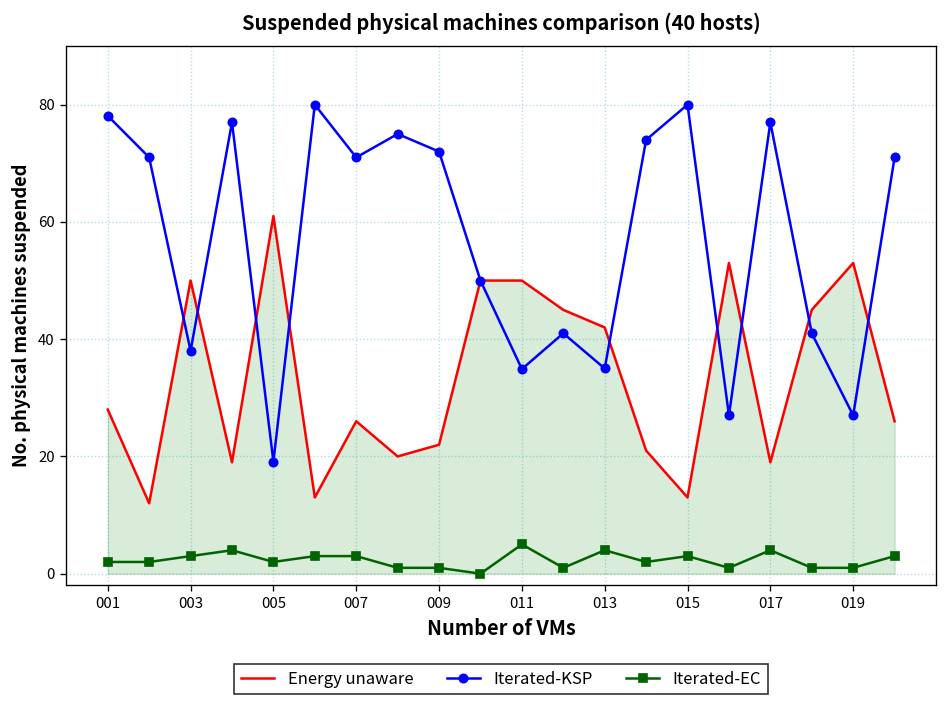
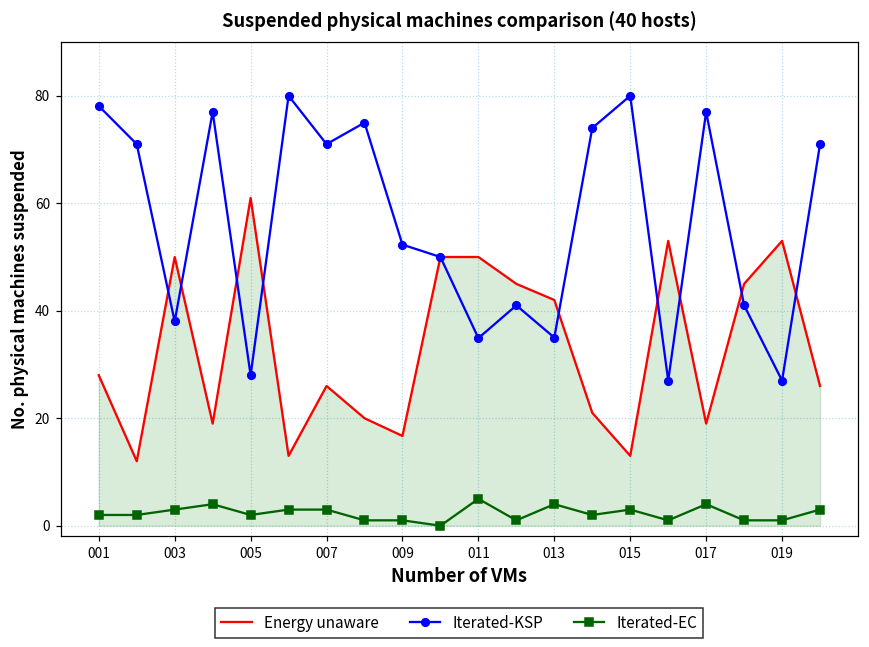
  {
    "Energy unaware": {
      "001": 28,
      "003": 50,
      "005": 61,
      "007": 26,
-     "009": 22,
+     "009": 17,
      "011": 50,
      "013": 42,
      "015": 13,
      "017": 19,
      "019": 53
    },
    "Iterated-KSP": {
      "001": 78,
      "003": 38,
-     "005": 19,
+     "005": 28,
      "007": 71,
-     "009": 72,
+     "009": 52,
      "011": 35,
      "013": 35,
      "015": 80,
      "017": 77,
      "019": 27
    },
    "Iterated-EC": {
      "001": 2,
      "003": 3,
      "005": 2,
      "007": 3,
      "009": 1,
      "011": 5,
      "013": 4,
      "015": 3,
      "017": 4,
      "019": 1
    }
  }
